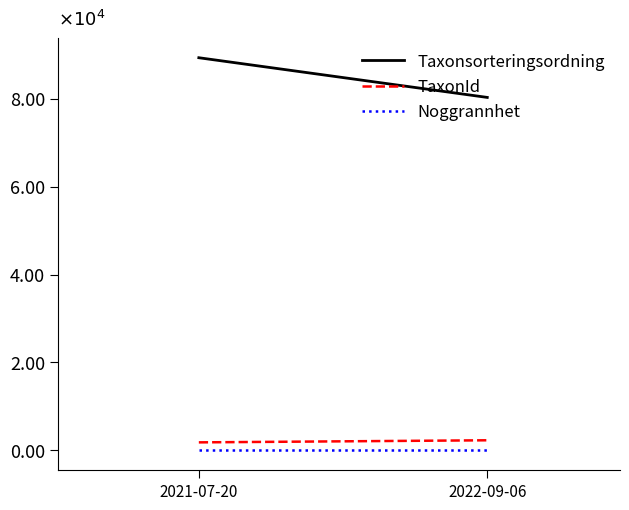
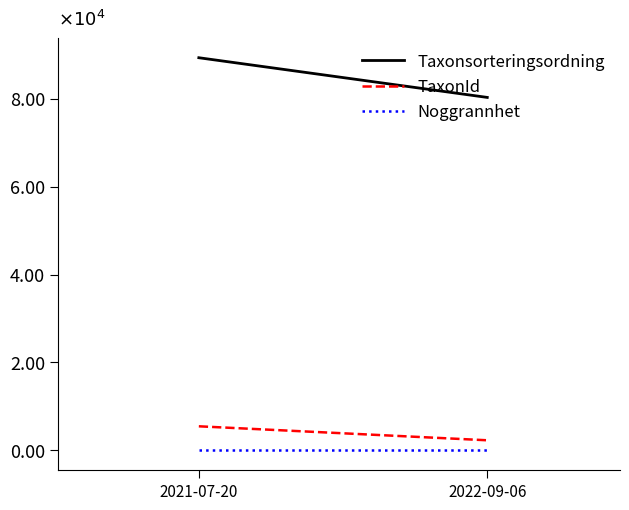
  {
    "Taxonsorteringsordning": {
      "2021-07-20": 8.9,
      "2022-09-06": 8.0
    },
    "TaxonId": {
-     "2021-07-20": 0.2,
+     "2021-07-20": 0.5,
      "2022-09-06": 0.2
    },
    "Noggrannhet": {
      "2021-07-20": 0.0,
      "2022-09-06": 0.0
    }
  }
